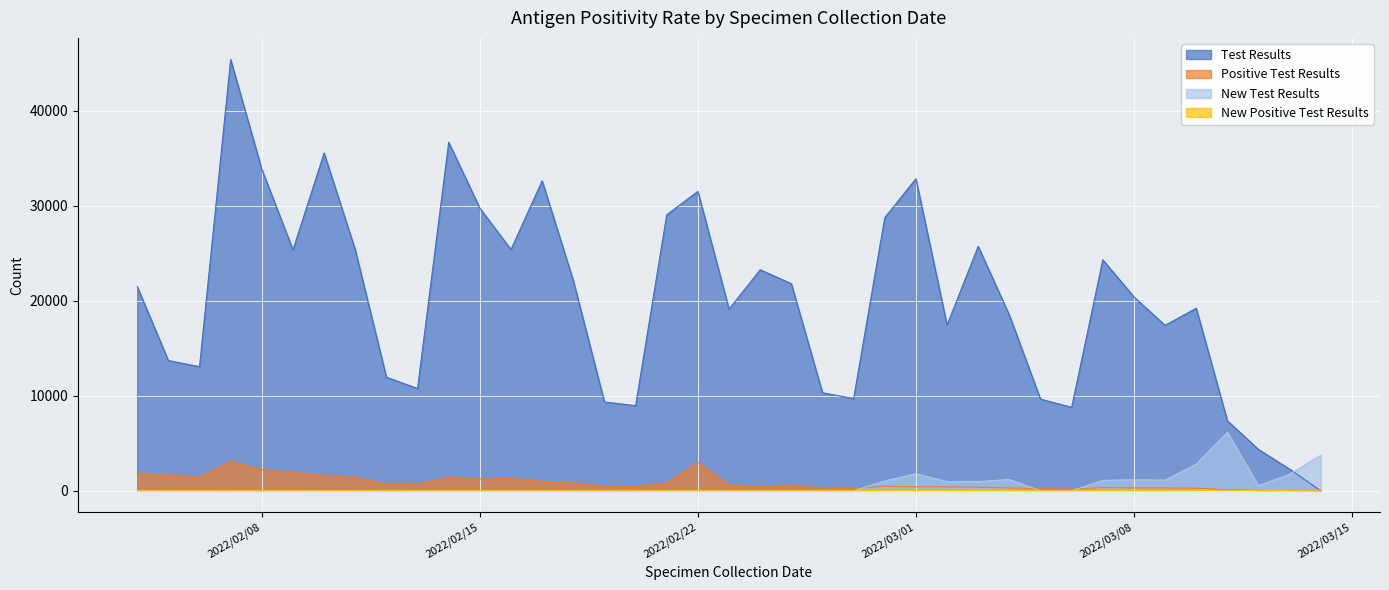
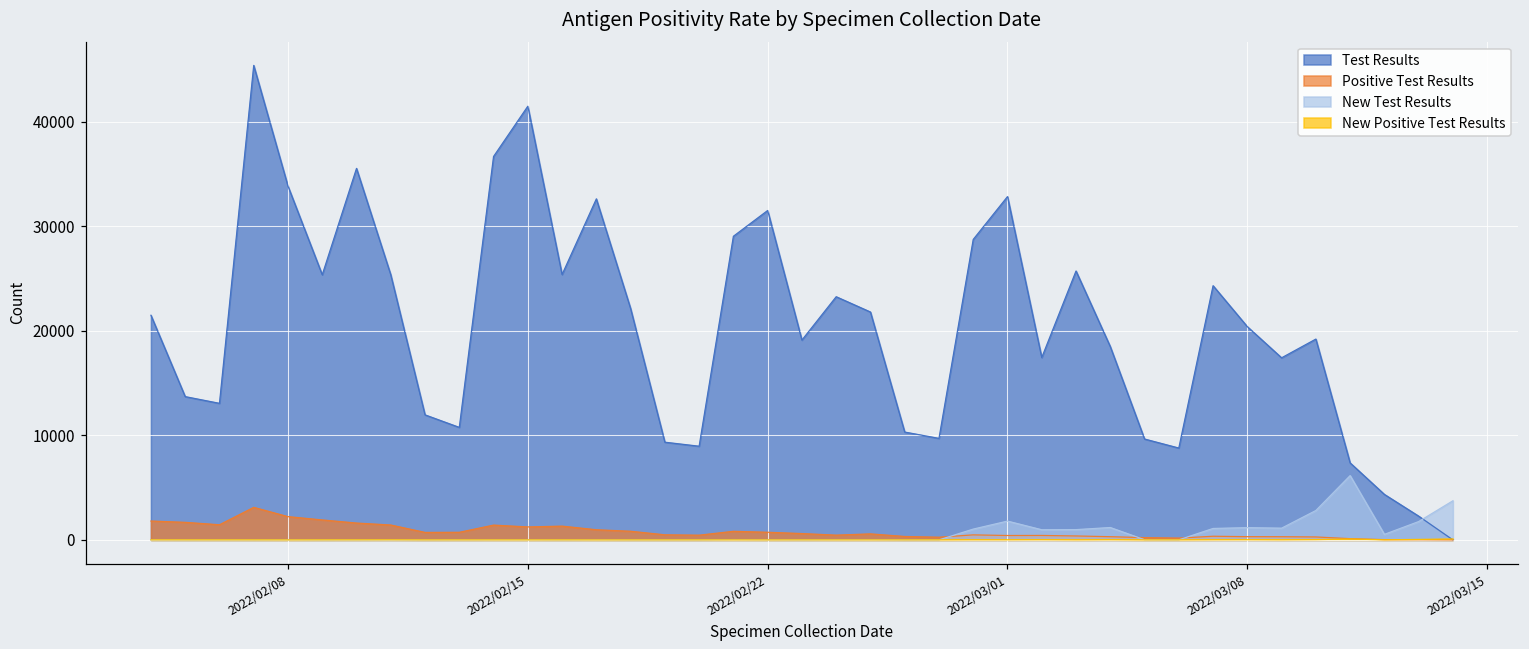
  {
    "Test Results": {
      "2022/02/08": 34000,
-     "2022/02/15": 30000,
+     "2022/02/15": 41000,
      "2022/02/22": 32000,
      "2022/03/01": 33000,
      "2022/03/08": 20000
    },
    "Positive Test Results": {
      "2022/02/08": 2000,
      "2022/02/15": 1000,
-     "2022/02/22": 3000,
+     "2022/02/22": 1000,
      "2022/03/01": 0,
      "2022/03/08": 0
    },
    "New Test Results": {
      "2022/03/01": 2000,
      "2022/03/08": 1000
    },
    "New Positive Test Results": {
      "2022/03/01": 0,
      "2022/03/08": 0
    }
  }
